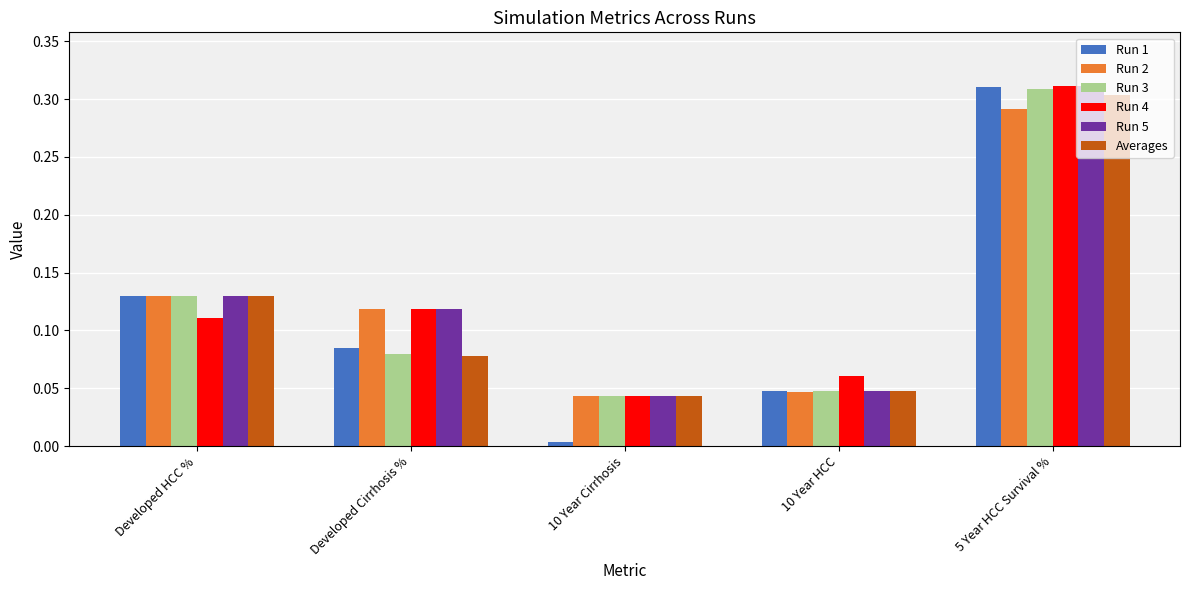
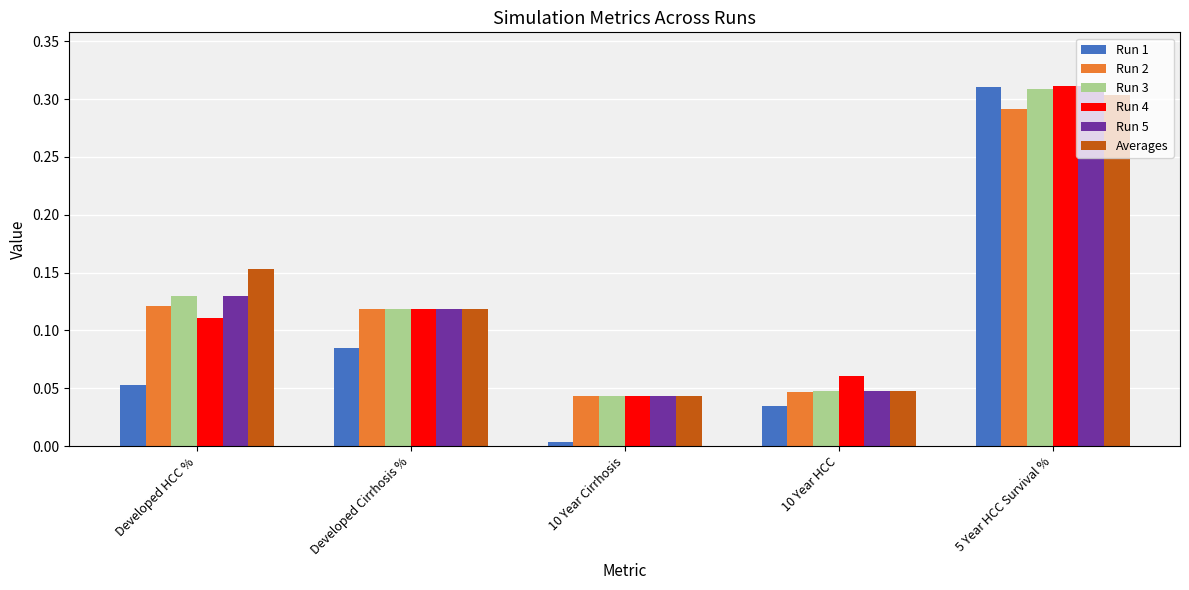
  {
    "Run 1": {
-     "Developed HCC %": 0.130,
+     "Developed HCC %": 0.053,
      "Developed Cirrhosis %": 0.085,
      "10 Year Cirrhosis": 0.003,
-     "10 Year HCC": 0.047,
+     "10 Year HCC": 0.034,
      "5 Year HCC Survival %": 0.310
    },
    "Run 2": {
-     "Developed HCC %": 0.130,
+     "Developed HCC %": 0.121,
      "Developed Cirrhosis %": 0.118,
      "10 Year Cirrhosis": 0.043,
      "10 Year HCC": 0.047,
      "5 Year HCC Survival %": 0.291
    },
    "Run 3": {
      "Developed HCC %": 0.129,
-     "Developed Cirrhosis %": 0.079,
+     "Developed Cirrhosis %": 0.119,
      "10 Year Cirrhosis": 0.044,
      "10 Year HCC": 0.047,
      "5 Year HCC Survival %": 0.309
    },
    "Run 4": {
      "Developed HCC %": 0.111,
      "Developed Cirrhosis %": 0.119,
      "10 Year Cirrhosis": 0.043,
      "10 Year HCC": 0.061,
      "5 Year HCC Survival %": 0.311
    },
    "Run 5": {
      "Developed HCC %": 0.130,
      "Developed Cirrhosis %": 0.119,
      "10 Year Cirrhosis": 0.043,
      "10 Year HCC": 0.047
    },
    "Averages": {
-     "Developed HCC %": 0.130,
-     "Developed Cirrhosis %": 0.078,
+     "Developed HCC %": 0.153,
+     "Developed Cirrhosis %": 0.119,
      "10 Year Cirrhosis": 0.043,
      "10 Year HCC": 0.047
    }
  }
